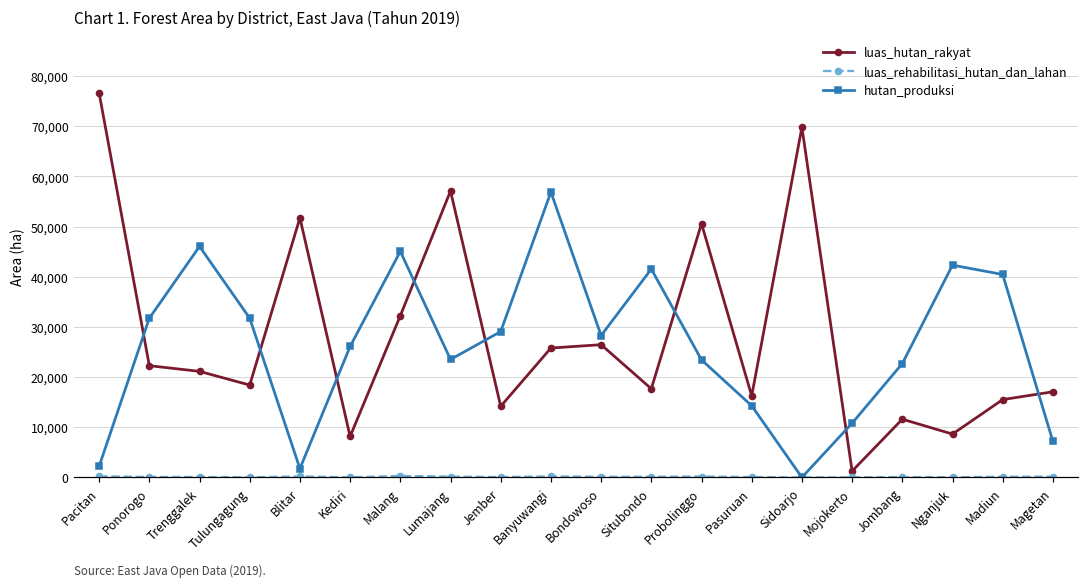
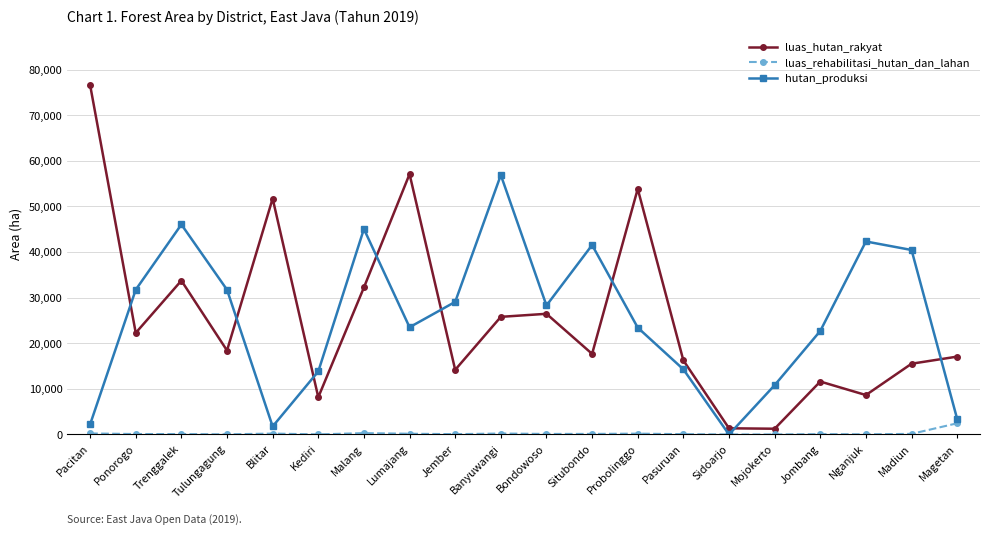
  {
    "luas_hutan_rakyat": {
      "Pacitan": "77,000",
      "Ponorogo": "22,000",
-     "Trenggalek": "21,000",
+     "Trenggalek": "34,000",
      "Tulungagung": "18,000",
      "Blitar": "52,000",
      "Kediri": "8,000",
      "Malang": "32,000",
      "Lumajang": "57,000",
      "Jember": "14,000",
      "Banyuwangi": "26,000",
      "Bondowoso": "26,000",
      "Situbondo": "18,000",
-     "Probolinggo": "51,000",
+     "Probolinggo": "54,000",
      "Pasuruan": "16,000",
-     "Sidoarjo": "70,000",
+     "Sidoarjo": "1,000",
      "Mojokerto": "1,000",
      "Jombang": "12,000",
      "Nganjuk": "9,000",
      "Madiun": "16,000",
      "Magetan": "17,000"
    },
    "luas_rehabilitasi_hutan_dan_lahan": {
      "Pacitan": "0",
      "Ponorogo": "0",
      "Trenggalek": "0",
      "Tulungagung": "0",
      "Blitar": "0",
      "Kediri": "0",
      "Malang": "0",
      "Lumajang": "0",
      "Jember": "0",
      "Banyuwangi": "0",
      "Bondowoso": "0",
      "Situbondo": "0",
      "Probolinggo": "0",
      "Pasuruan": "0",
      "Mojokerto": "0",
      "Jombang": "0",
      "Nganjuk": "0",
      "Madiun": "0",
-     "Magetan": "0"
+     "Magetan": "2,000"
    },
    "hutan_produksi": {
      "Pacitan": "2,000",
      "Ponorogo": "32,000",
      "Trenggalek": "46,000",
      "Tulungagung": "32,000",
      "Blitar": "2,000",
-     "Kediri": "26,000",
+     "Kediri": "14,000",
      "Malang": "45,000",
      "Lumajang": "24,000",
      "Jember": "29,000",
      "Banyuwangi": "57,000",
      "Bondowoso": "28,000",
      "Situbondo": "42,000",
      "Probolinggo": "23,000",
      "Pasuruan": "14,000",
      "Mojokerto": "11,000",
      "Jombang": "23,000",
      "Nganjuk": "42,000",
      "Madiun": "40,000",
-     "Magetan": "7,000"
+     "Magetan": "3,000"
    }
  }
